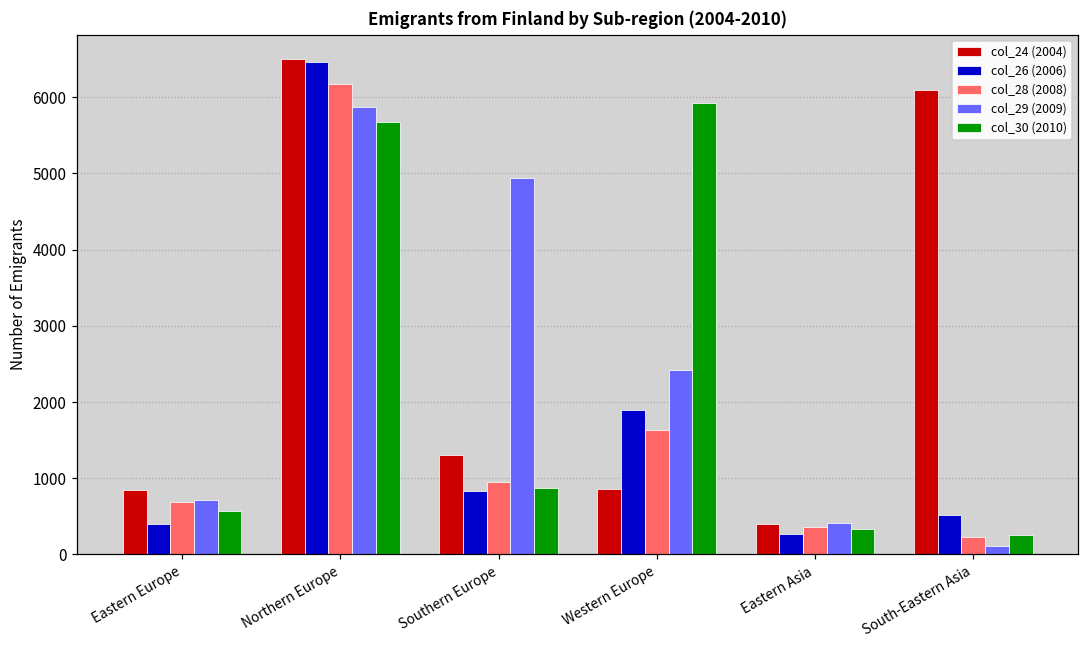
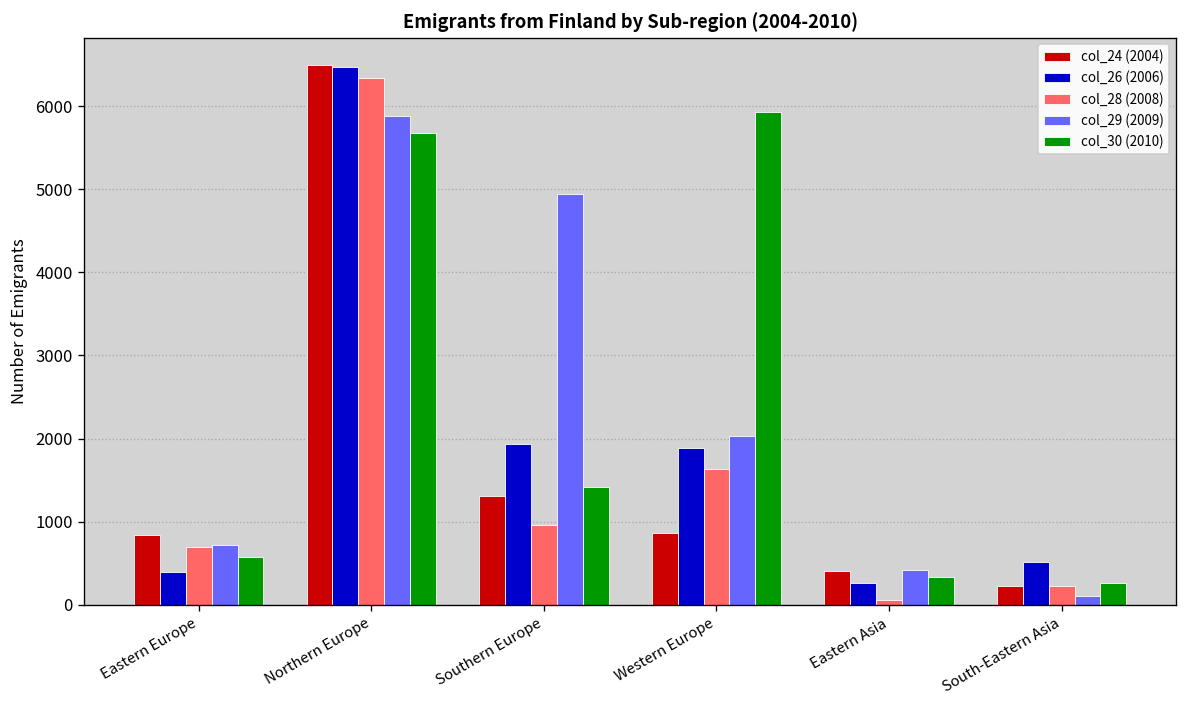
  {
    "col_24 (2004)": {
      "Eastern Europe": 800,
      "Northern Europe": 6500,
      "Southern Europe": 1300,
      "Western Europe": 900,
      "Eastern Asia": 400,
-     "South-Eastern Asia": 6100
+     "South-Eastern Asia": 200
    },
    "col_26 (2006)": {
      "Eastern Europe": 400,
      "Northern Europe": 6500,
-     "Southern Europe": 800,
+     "Southern Europe": 1900,
      "Western Europe": 1900,
      "Eastern Asia": 300,
      "South-Eastern Asia": 500
    },
    "col_28 (2008)": {
      "Eastern Europe": 700,
-     "Northern Europe": 6200,
+     "Northern Europe": 6300,
      "Southern Europe": 1000,
      "Western Europe": 1600,
-     "Eastern Asia": 400,
+     "Eastern Asia": 100,
      "South-Eastern Asia": 200
    },
    "col_29 (2009)": {
      "Eastern Europe": 700,
      "Northern Europe": 5900,
      "Southern Europe": 4900,
-     "Western Europe": 2400,
+     "Western Europe": 2000,
      "Eastern Asia": 400,
      "South-Eastern Asia": 100
    },
    "col_30 (2010)": {
      "Eastern Europe": 600,
      "Northern Europe": 5700,
-     "Southern Europe": 900,
+     "Southern Europe": 1400,
      "Western Europe": 5900,
      "Eastern Asia": 300,
      "South-Eastern Asia": 300
    }
  }
